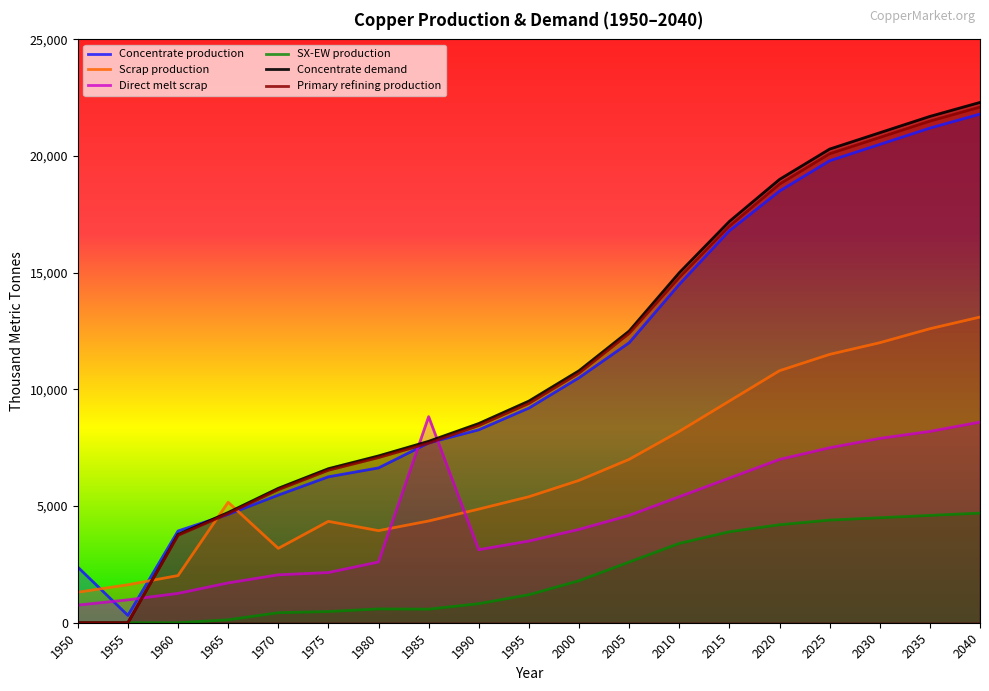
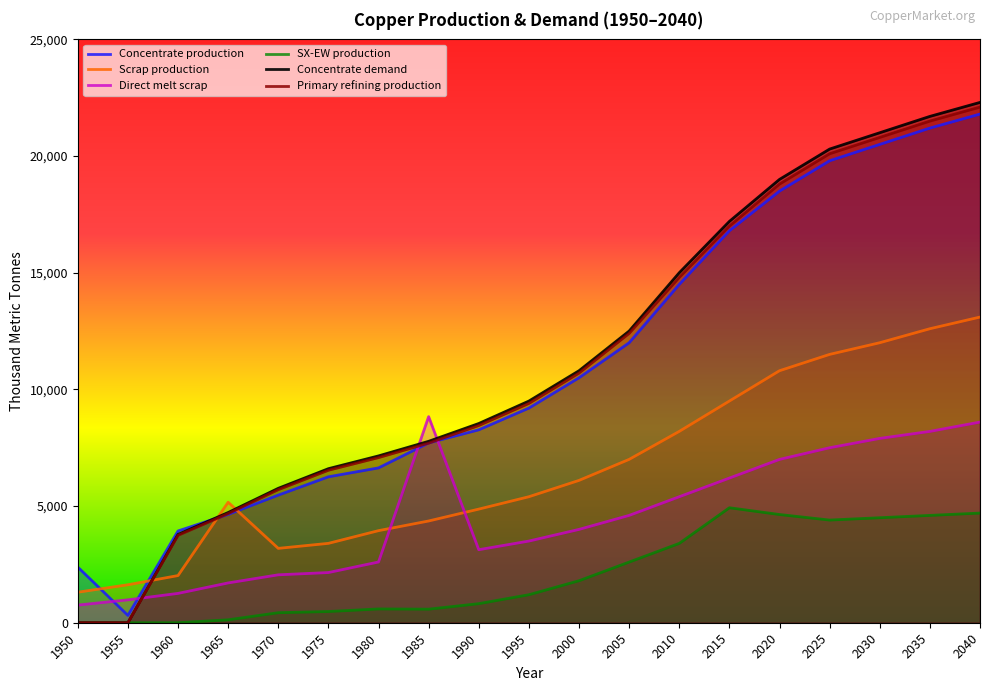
  {
    "Concentrate production": {
      "1950": "2,400",
      "1955": "300",
      "1960": "3,900",
      "1970": "5,500",
      "1975": "6,300",
      "1980": "6,600",
      "1990": "8,300",
      "1995": "9,200",
      "2000": "10,500",
      "2005": "12,000",
      "2010": "14,500",
      "2015": "16,800",
      "2020": "18,500",
      "2025": "19,800",
      "2030": "20,500",
      "2035": "21,200",
      "2040": "21,800"
    },
    "Scrap production": {
      "1950": "1,300",
      "1955": "1,600",
      "1960": "2,000",
      "1965": "5,200",
      "1970": "3,200",
-     "1975": "4,300",
+     "1975": "3,400",
      "1980": "3,900",
      "1985": "4,400",
      "1990": "4,900",
      "1995": "5,400",
      "2000": "6,100",
      "2005": "7,000",
      "2010": "8,200",
      "2015": "9,500",
      "2020": "10,800",
      "2025": "11,500",
      "2030": "12,000",
      "2035": "12,600",
      "2040": "13,100"
    },
    "Direct melt scrap": {
      "1950": "800",
      "1955": "1,000",
      "1960": "1,300",
      "1965": "1,700",
      "1970": "2,100",
      "1975": "2,200",
      "1980": "2,600",
      "1985": "8,800",
      "1990": "3,100",
      "1995": "3,500",
      "2000": "4,000",
      "2005": "4,600",
      "2010": "5,400",
      "2015": "6,200",
      "2020": "7,000",
      "2025": "7,500",
      "2030": "7,900",
      "2035": "8,200",
      "2040": "8,600"
    },
    "SX-EW production": {
      "1960": "0",
      "1965": "100",
      "1970": "400",
      "1975": "500",
      "1980": "600",
      "1985": "600",
      "1990": "800",
      "1995": "1,200",
      "2000": "1,800",
      "2005": "2,600",
      "2010": "3,400",
-     "2015": "3,900",
-     "2020": "4,200",
+     "2015": "4,900",
+     "2020": "4,600",
      "2025": "4,400",
      "2030": "4,500",
      "2035": "4,600",
      "2040": "4,700"
    },
    "Concentrate demand": {
      "2010": "15,000",
      "2015": "17,200",
      "2020": "19,000",
      "2025": "20,300",
      "2030": "21,000",
      "2035": "21,700",
      "2040": "22,300"
    },
    "Primary refining production": {
      "2010": "14,800",
      "2015": "17,000",
      "2020": "18,800",
      "2025": "20,100",
      "2030": "20,800",
      "2035": "21,500",
      "2040": "22,100"
    }
  }
